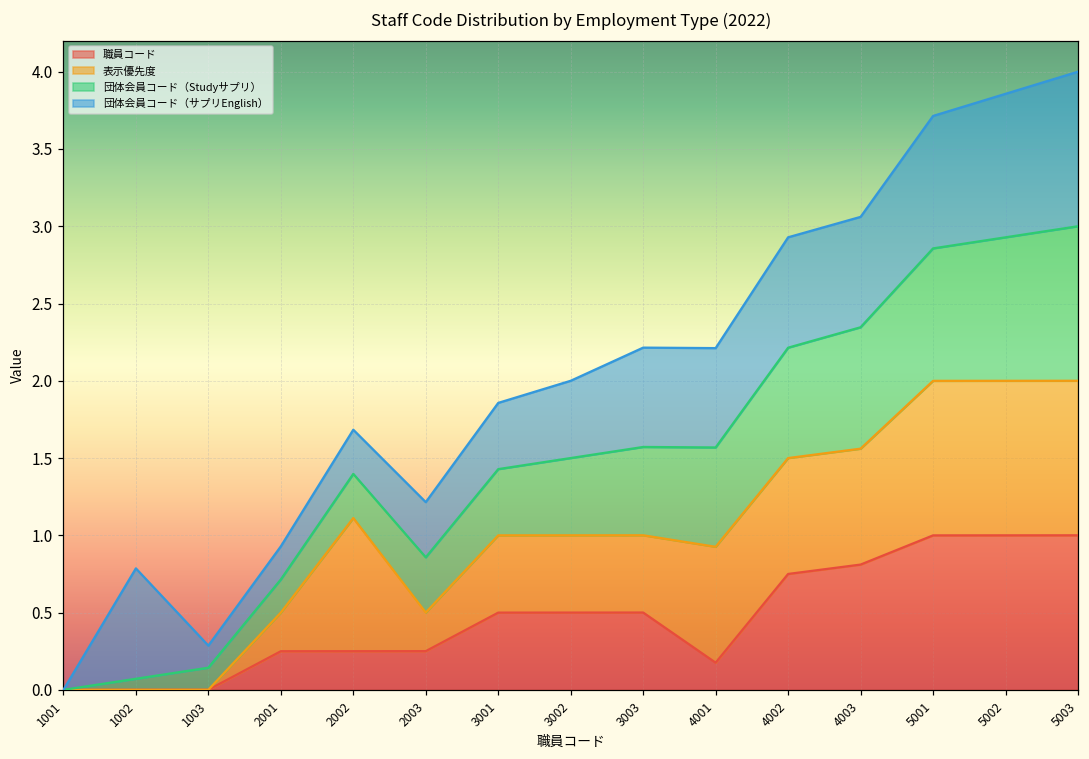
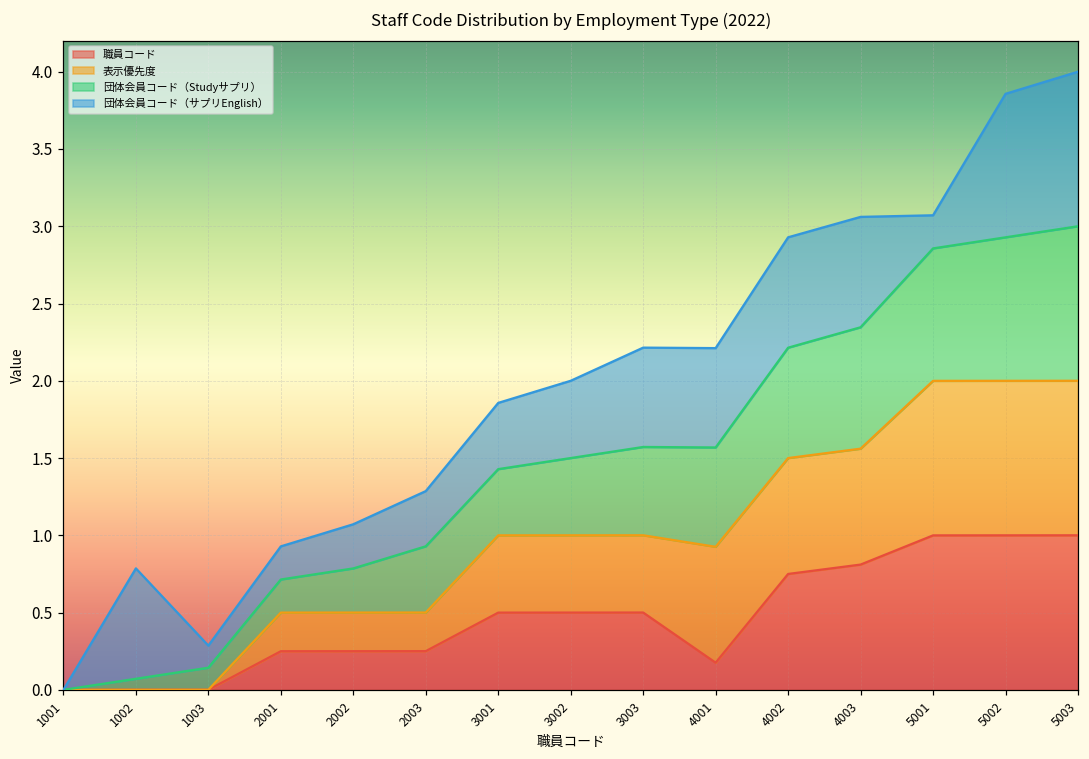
  {
    "職員コード": {
      "2001": 0.25,
      "2002": 0.25,
      "2003": 0.25,
      "3001": 0.50,
      "3002": 0.50,
      "3003": 0.50,
      "4001": 0.18,
      "4002": 0.75,
      "4003": 0.81,
      "5001": 1.00,
      "5002": 1.00,
      "5003": 1.00
    },
    "表示優先度": {
      "2001": 0.25,
-     "2002": 0.86,
+     "2002": 0.25,
      "2003": 0.25,
      "3001": 0.50,
      "3002": 0.50,
      "3003": 0.50,
      "4001": 0.75,
      "4002": 0.75,
      "4003": 0.75,
      "5001": 1.00,
      "5002": 1.00,
      "5003": 1.00
    },
    "団体会員コード（Studyサプリ）": {
      "1002": 0.07,
      "1003": 0.14,
      "2001": 0.21,
      "2002": 0.29,
-     "2003": 0.36,
+     "2003": 0.43,
      "3001": 0.43,
      "3002": 0.50,
      "3003": 0.57,
      "4001": 0.64,
      "4002": 0.71,
      "4003": 0.79,
      "5001": 0.86,
      "5002": 0.93,
      "5003": 1.00
    },
    "団体会員コード（サプリEnglish）": {
      "1002": 0.71,
      "1003": 0.14,
      "2001": 0.21,
      "2002": 0.29,
      "2003": 0.36,
      "3001": 0.43,
      "3002": 0.50,
      "3003": 0.64,
      "4001": 0.64,
      "4002": 0.71,
      "4003": 0.71,
-     "5001": 0.86,
+     "5001": 0.21,
      "5002": 0.93,
      "5003": 1.00
    }
  }
